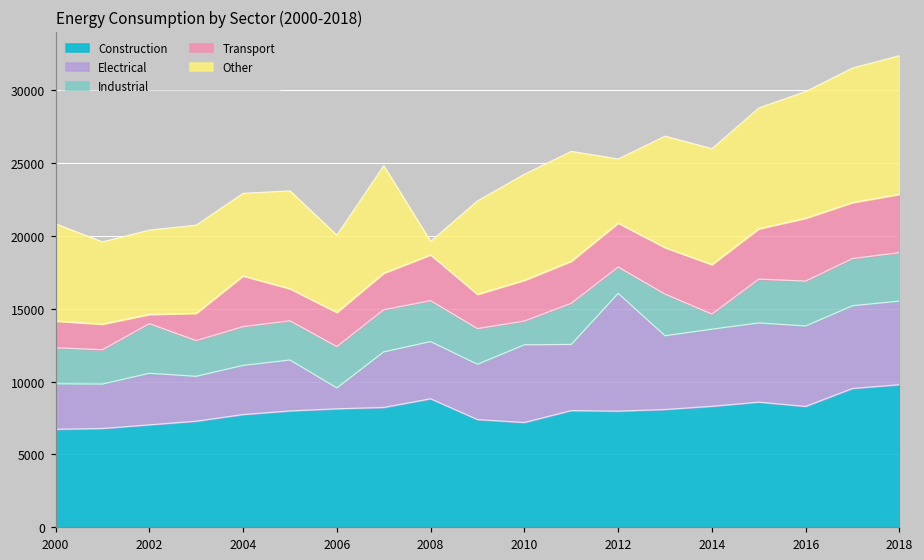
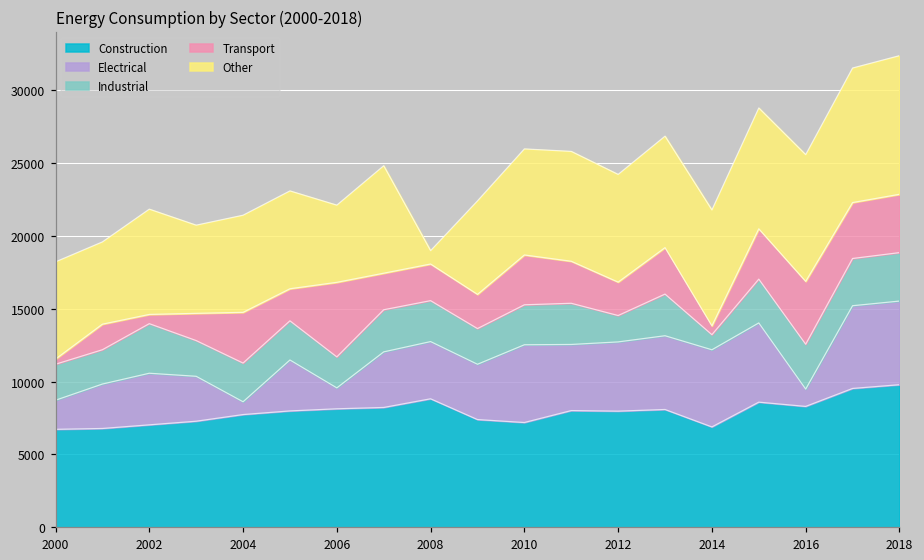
  {
    "Construction": {
      "2000": 6700,
      "2002": 7000,
      "2004": 7700,
      "2006": 8100,
      "2008": 8800,
      "2010": 7200,
      "2012": 8000,
-     "2014": 8300,
+     "2014": 6900,
      "2016": 8300,
      "2018": 9800
    },
    "Electrical": {
-     "2000": 3100,
+     "2000": 2000,
      "2002": 3500,
-     "2004": 3400,
+     "2004": 900,
      "2006": 1400,
      "2008": 3900,
      "2010": 5300,
-     "2012": 8100,
+     "2012": 4800,
      "2014": 5300,
-     "2016": 5500,
+     "2016": 1200,
      "2018": 5700
    },
    "Industrial": {
      "2000": 2500,
      "2002": 3400,
      "2004": 2700,
-     "2006": 2800,
+     "2006": 2100,
      "2008": 2800,
-     "2010": 1600,
+     "2010": 2700,
      "2012": 1800,
      "2014": 1000,
      "2016": 3100,
      "2018": 3300
    },
    "Transport": {
-     "2000": 1800,
+     "2000": 400,
      "2002": 600,
      "2004": 3500,
-     "2006": 2300,
-     "2008": 3100,
-     "2010": 2800,
-     "2012": 3000,
-     "2014": 3400,
+     "2006": 5100,
+     "2008": 2500,
+     "2010": 3400,
+     "2012": 2300,
+     "2014": 600,
      "2016": 4300,
      "2018": 4000
    },
    "Other": {
      "2000": 6700,
-     "2002": 5800,
-     "2004": 5700,
+     "2002": 7200,
+     "2004": 6700,
      "2006": 5300,
      "2008": 900,
      "2010": 7300,
-     "2012": 4400,
+     "2012": 7400,
      "2014": 8000,
      "2016": 8700,
      "2018": 9500
    }
  }
